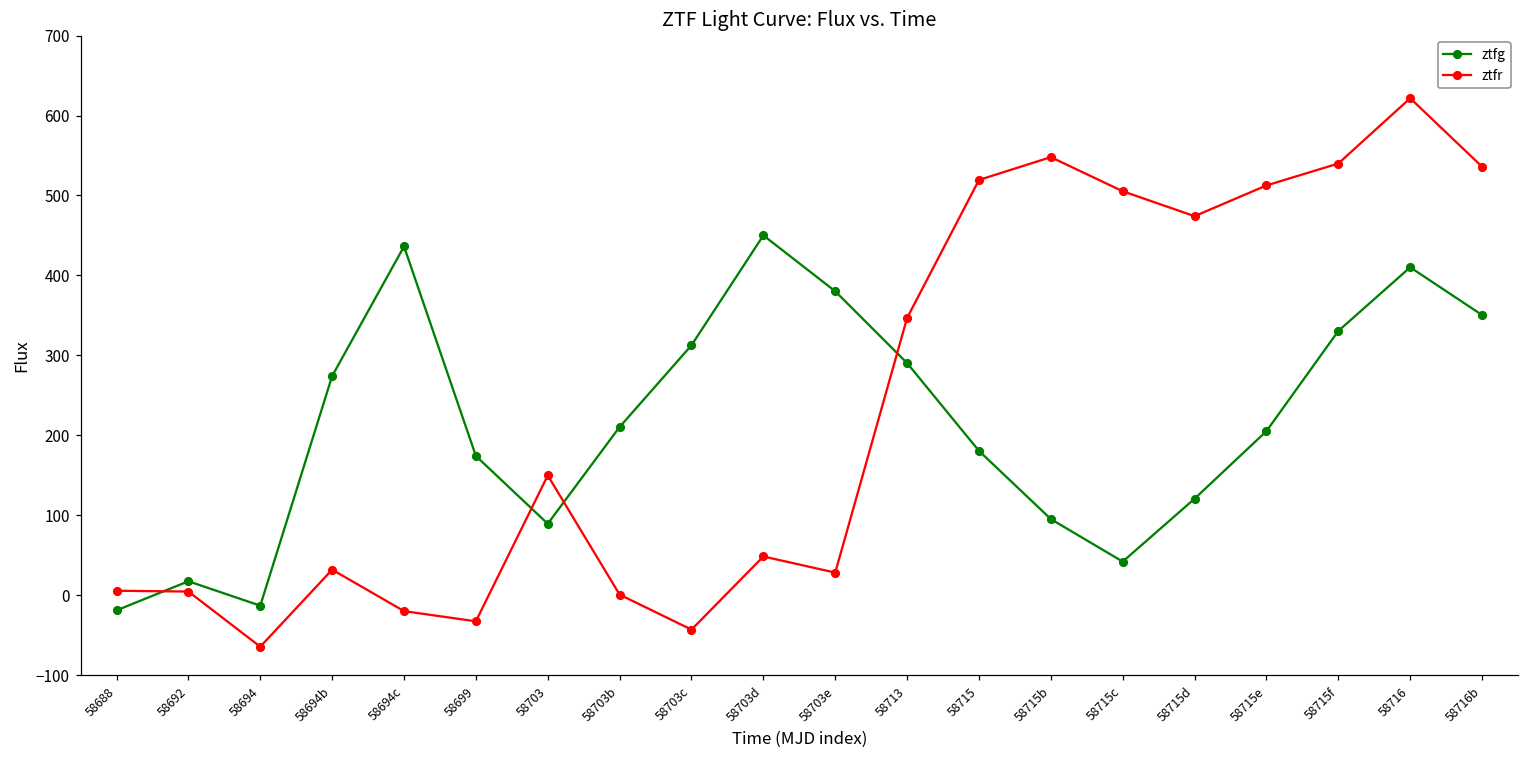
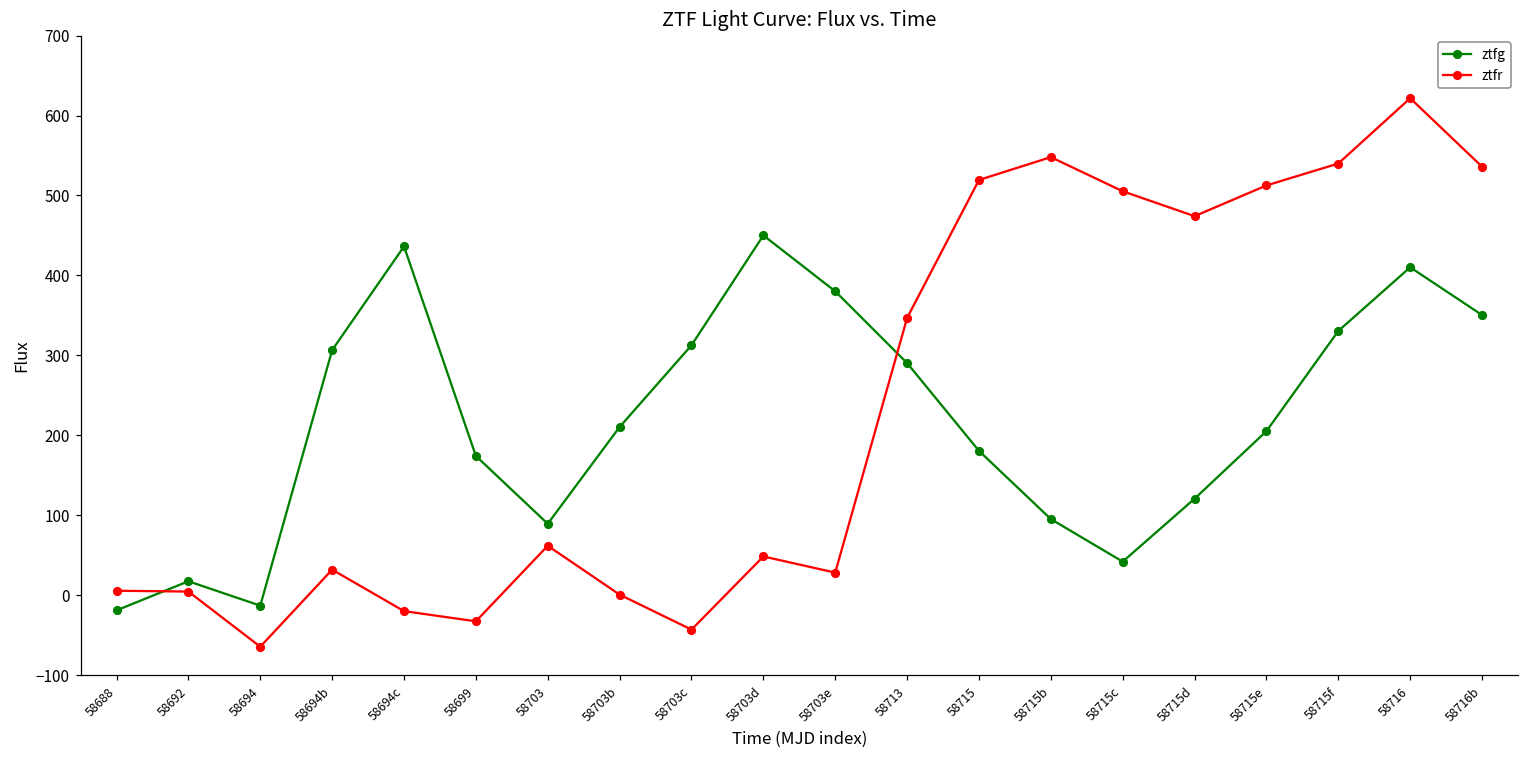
  {
    "ztfg": {
      "58688": -20,
      "58692": 20,
      "58694": -10,
-     "58694b": 270,
+     "58694b": 310,
      "58694c": 440,
      "58699": 170,
      "58703": 90,
      "58703b": 210,
      "58703c": 310,
      "58703d": 450,
      "58703e": 380,
      "58713": 290,
      "58715": 180,
      "58715b": 100,
      "58715c": 40,
      "58715d": 120,
      "58715e": 210,
      "58715f": 330,
      "58716": 410,
      "58716b": 350
    },
    "ztfr": {
      "58688": 10,
      "58692": 0,
      "58694": -60,
      "58694b": 30,
      "58694c": -20,
      "58699": -30,
-     "58703": 150,
+     "58703": 60,
      "58703b": 0,
      "58703c": -40,
      "58703d": 50,
      "58703e": 30,
      "58713": 350,
      "58715": 520,
      "58715b": 550,
      "58715c": 510,
      "58715d": 470,
      "58715e": 510,
      "58715f": 540,
      "58716": 620,
      "58716b": 540
    }
  }
